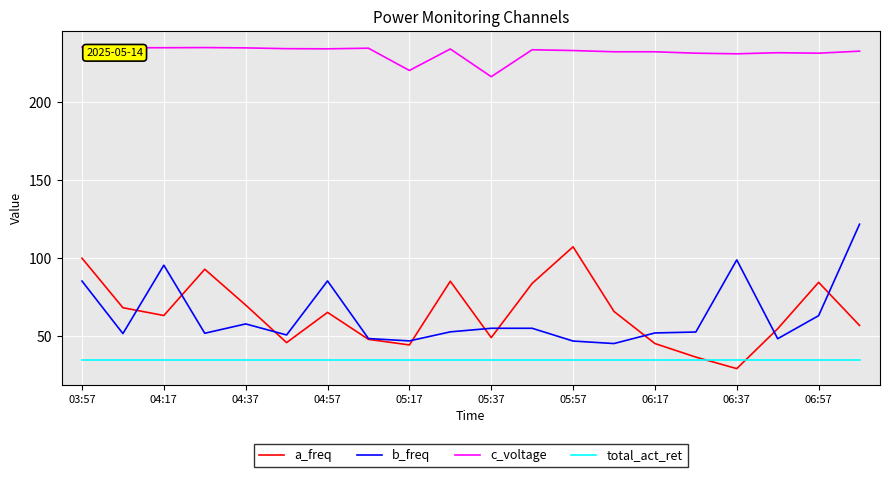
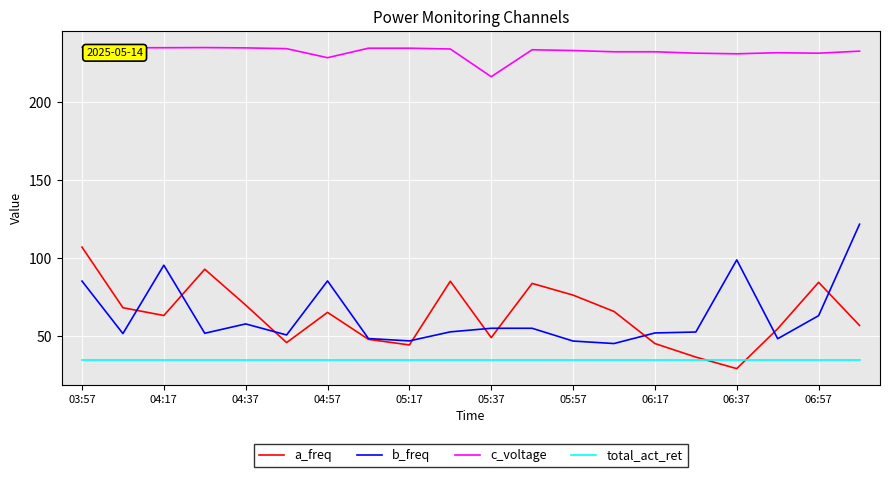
  {
    "a_freq": {
-     "03:57": 100,
+     "03:57": 107,
      "04:17": 63,
      "04:37": 70,
      "04:57": 65,
      "05:17": 44,
      "05:37": 49,
-     "05:57": 107,
+     "05:57": 76,
      "06:17": 45,
      "06:37": 29,
      "06:57": 84
    },
    "b_freq": {
      "03:57": 85,
      "04:17": 95,
      "04:37": 58,
      "04:57": 85,
      "05:17": 47,
      "05:37": 55,
      "05:57": 47,
      "06:17": 52,
      "06:37": 99,
      "06:57": 63
    },
    "c_voltage": {
      "03:57": 235,
      "04:17": 235,
      "04:37": 235,
-     "04:57": 234,
-     "05:17": 220,
+     "04:57": 229,
+     "05:17": 235,
      "05:37": 216,
      "05:57": 233,
      "06:17": 232,
      "06:37": 231,
      "06:57": 231
    },
    "total_act_ret": {
      "03:57": 35,
      "04:17": 35,
      "04:37": 35,
      "04:57": 35,
      "05:17": 35,
      "05:37": 35,
      "05:57": 35,
      "06:17": 35,
      "06:37": 35,
      "06:57": 35
    }
  }
